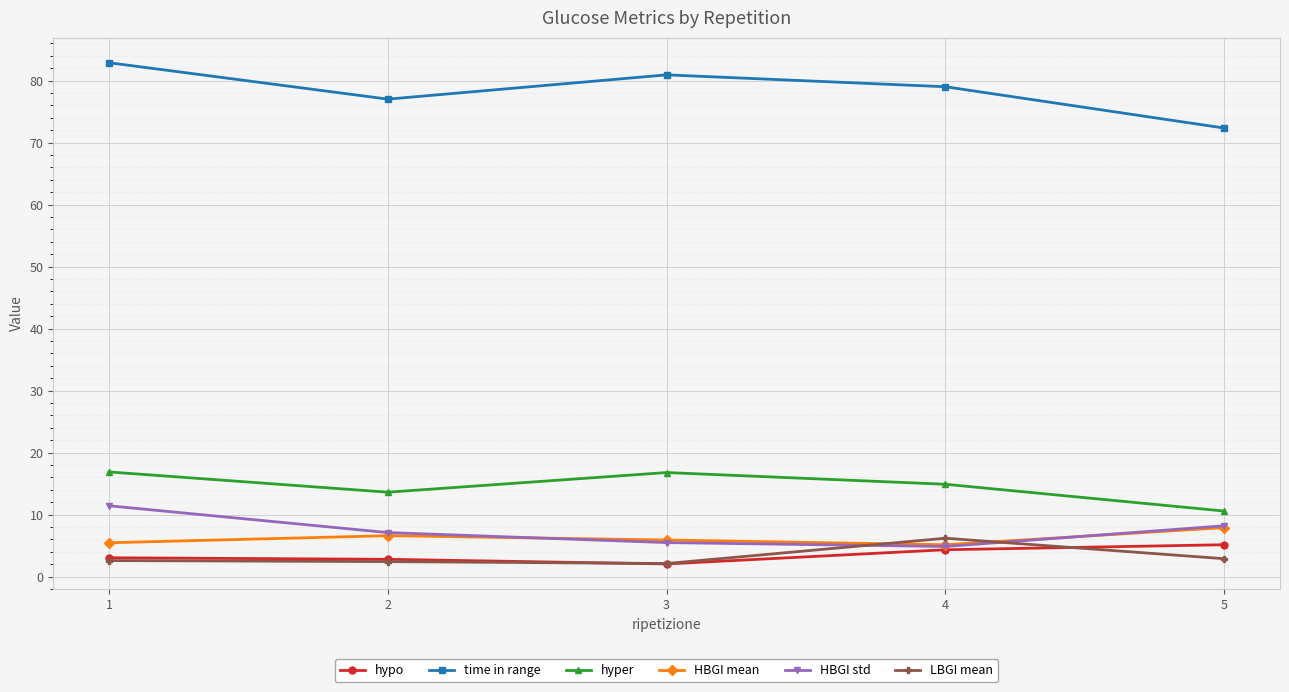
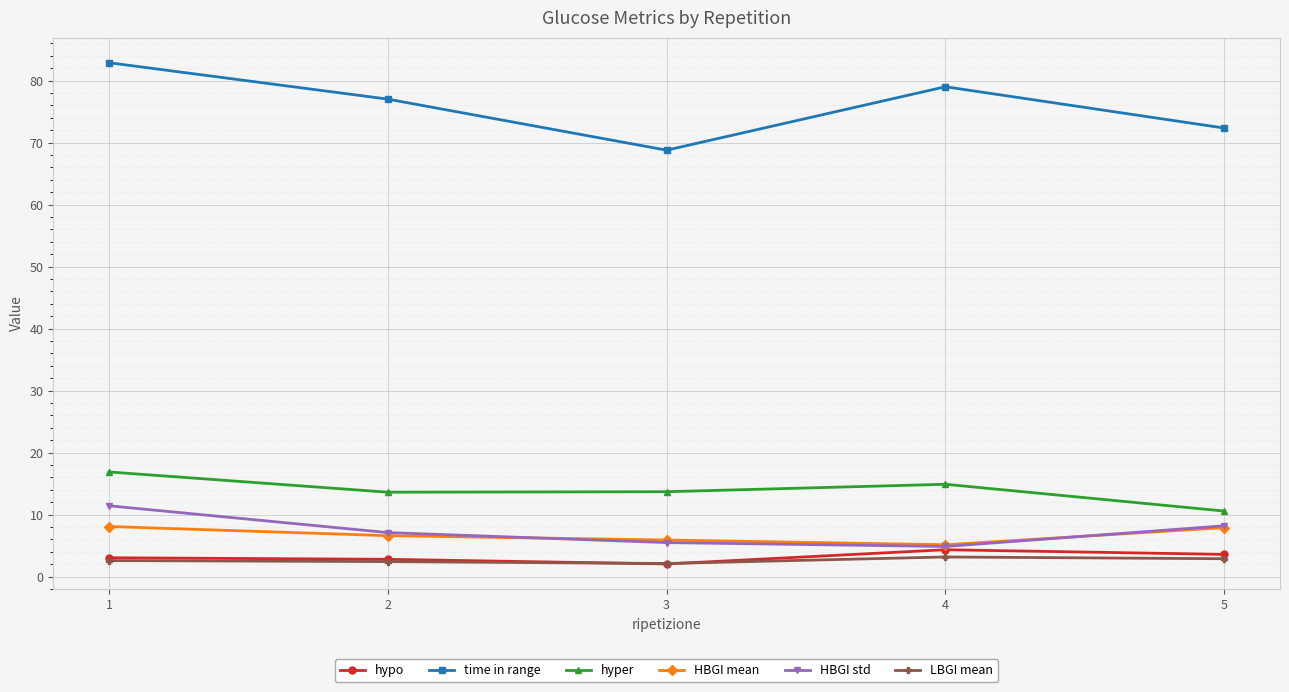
  {
    "hypo": {
      "1": 3,
      "4": 4,
-     "5": 5
+     "5": 4
    },
    "time in range": {
      "1": 83,
      "2": 77,
-     "3": 81,
+     "3": 69,
      "4": 79,
      "5": 72
    },
    "hyper": {
      "1": 17,
      "2": 14,
-     "3": 17,
+     "3": 14,
      "4": 15,
      "5": 11
    },
    "HBGI mean": {
-     "1": 5,
+     "1": 8,
      "2": 7,
      "3": 6
    },
    "HBGI std": {
      "1": 11,
      "2": 7,
      "3": 5
    },
    "LBGI mean": {
      "1": 3,
-     "4": 6,
+     "4": 3,
      "5": 3
    }
  }
